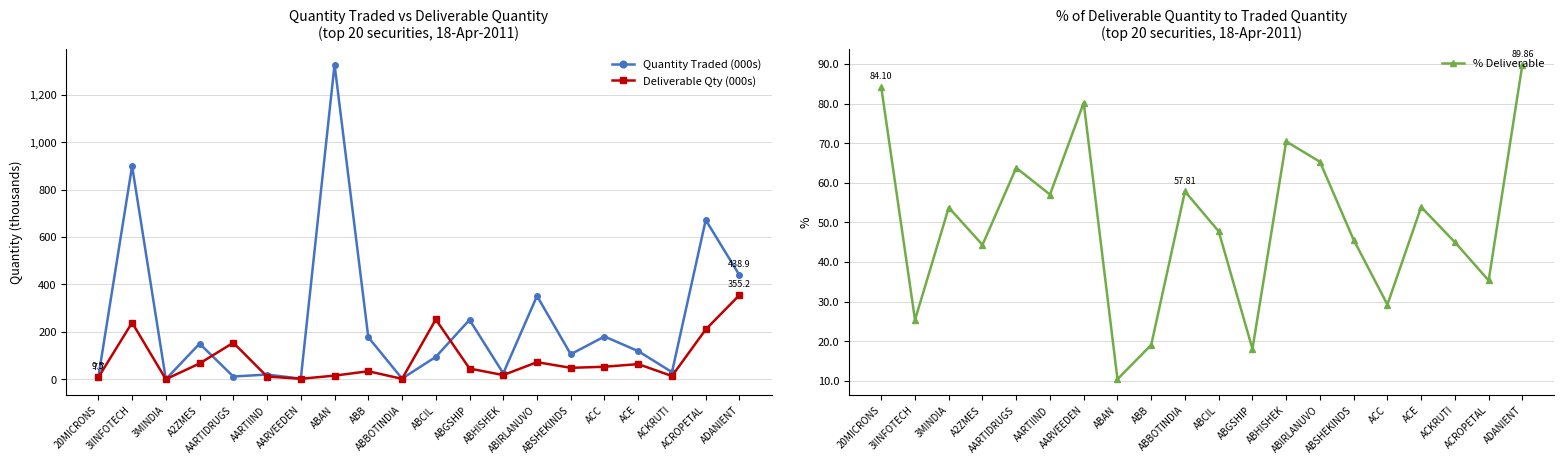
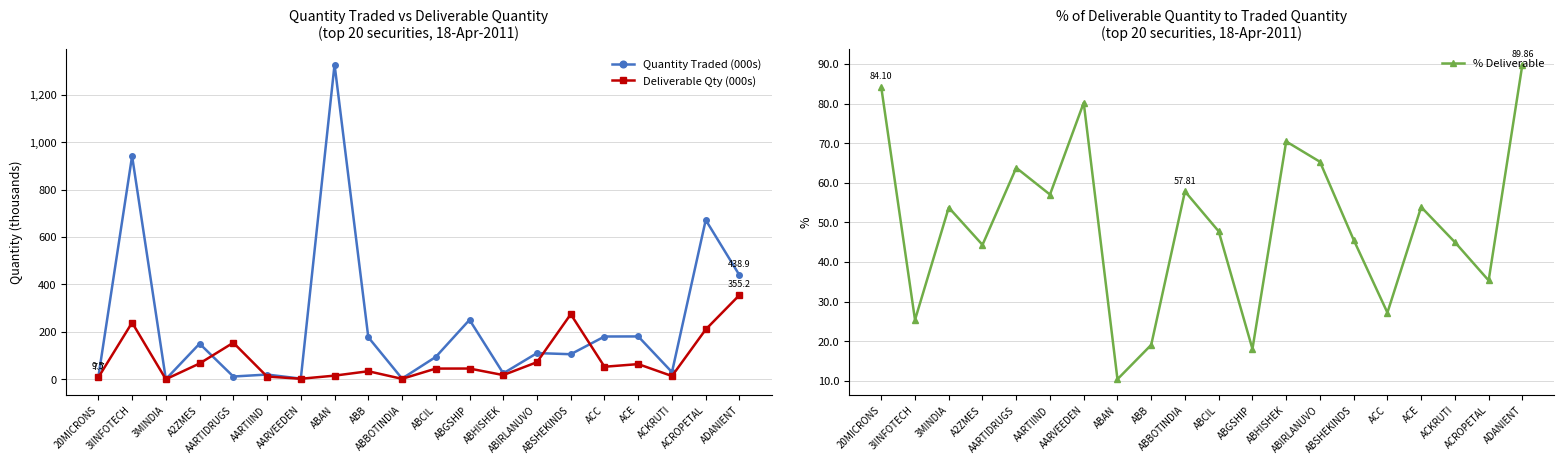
  {
    "Quantity Traded vs Deliverable Quantity (top 20 securities, 18-Apr-2011)": {
      "Quantity Traded (000s)": {
-       "3IINFOTECH": "900",
+       "3IINFOTECH": "940",
        "A2ZMES": "150",
        "AARTIDRUGS": "10",
        "ABAN": "1,330",
        "ABB": "180",
        "ABCIL": "90",
        "ABGSHIP": "250",
-       "ABIRLANUVO": "350",
+       "ABIRLANUVO": "110",
        "ABSHEKINDS": "110",
        "ACC": "180",
-       "ACE": "120",
+       "ACE": "180",
        "ACKRUTI": "30",
        "ACROPETAL": "670"
      },
      "Deliverable Qty (000s)": {
        "3IINFOTECH": "240",
        "A2ZMES": "70",
        "AARTIDRUGS": "150",
        "ABAN": "20",
        "ABB": "30",
-       "ABCIL": "250",
+       "ABCIL": "40",
        "ABGSHIP": "50",
        "ABIRLANUVO": "70",
-       "ABSHEKINDS": "50",
+       "ABSHEKINDS": "270",
        "ACC": "50",
        "ACE": "60",
        "ACKRUTI": "10",
        "ACROPETAL": "210"
      }
    },
    "% of Deliverable Quantity to Traded Quantity (top 20 securities, 18-Apr-2011)": {
      "3IINFOTECH": "25",
      "3MINDIA": "54",
      "A2ZMES": "44",
      "AARTIDRUGS": "64",
      "AARTIIND": "57",
      "AARVEEDEN": "80",
      "ABAN": "10",
      "ABB": "19",
      "ABCIL": "48",
      "ABGSHIP": "18",
      "ABHISHEK": "70",
      "ABIRLANUVO": "65",
      "ABSHEKINDS": "46",
-     "ACC": "29",
+     "ACC": "27",
      "ACE": "54",
      "ACKRUTI": "45",
      "ACROPETAL": "35"
    }
  }
